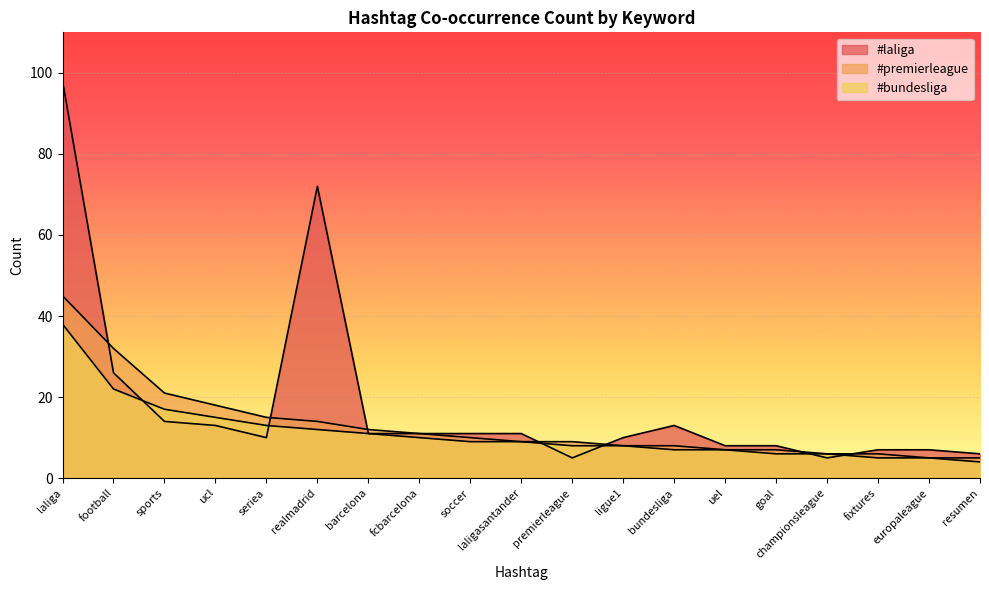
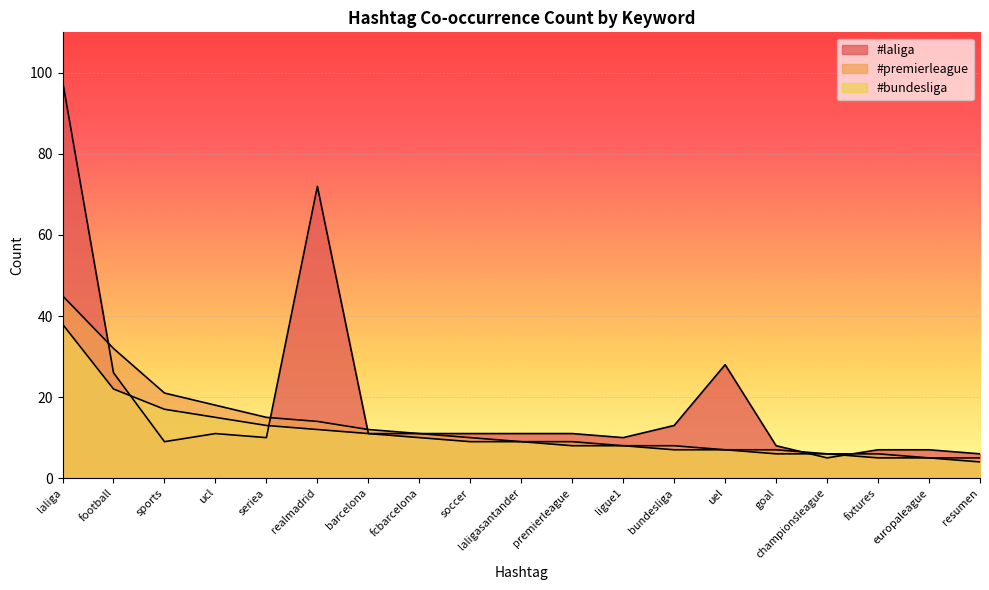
  {
    "#laliga": {
      "laliga": 98,
      "football": 26,
-     "sports": 14,
-     "ucl": 13,
+     "sports": 9,
+     "ucl": 11,
      "seriea": 10,
      "realmadrid": 72,
      "soccer": 11,
      "laligasantander": 11,
-     "premierleague": 5,
+     "premierleague": 11,
      "ligue1": 10,
      "bundesliga": 13,
-     "uel": 8,
+     "uel": 28,
      "goal": 8,
      "championsleague": 5,
      "fixtures": 7,
      "europaleague": 7,
      "resumen": 6
    }
  }
